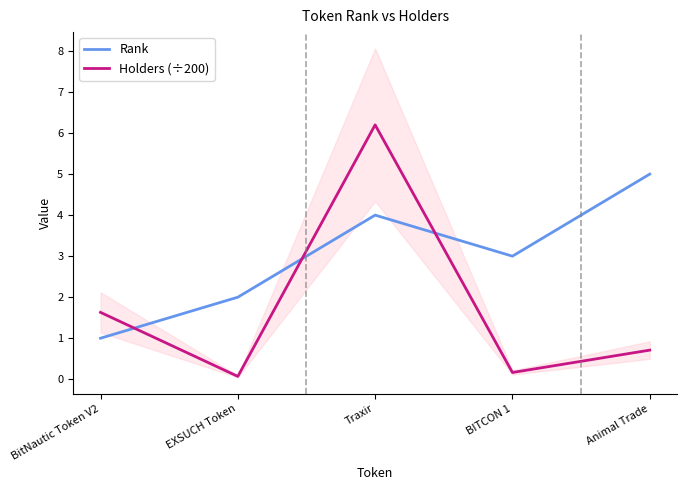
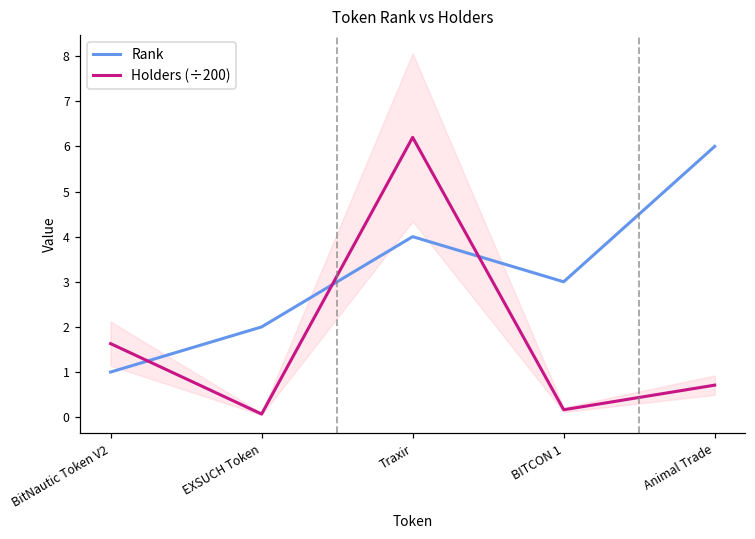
  {
    "Rank": {
      "BitNautic Token V2": 1,
      "EXSUCH Token": 2,
      "Traxir": 4,
      "BITCON 1": 3,
-     "Animal Trade": 5
+     "Animal Trade": 6
    },
    "Holders (÷200)": {
      "BitNautic Token V2": 1.6,
      "Traxir": 6.2,
      "Animal Trade": 0.7
    }
  }
